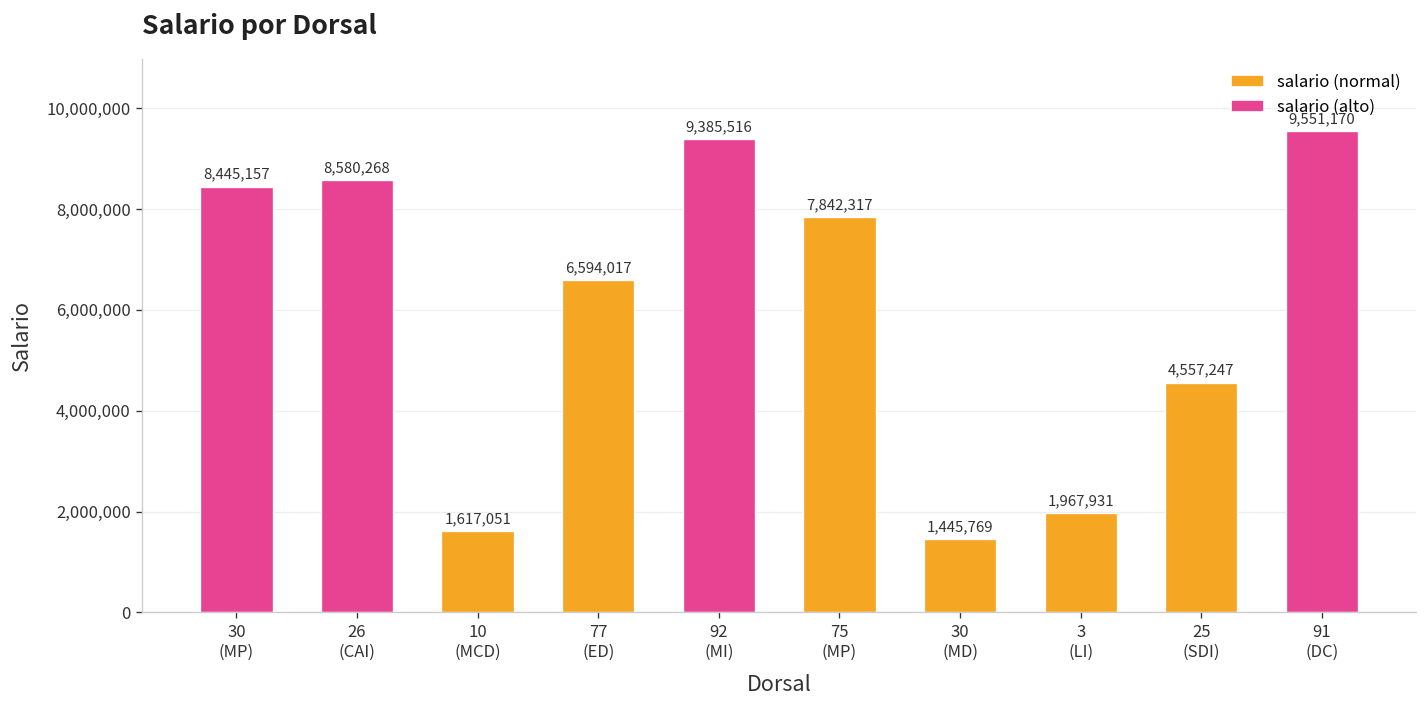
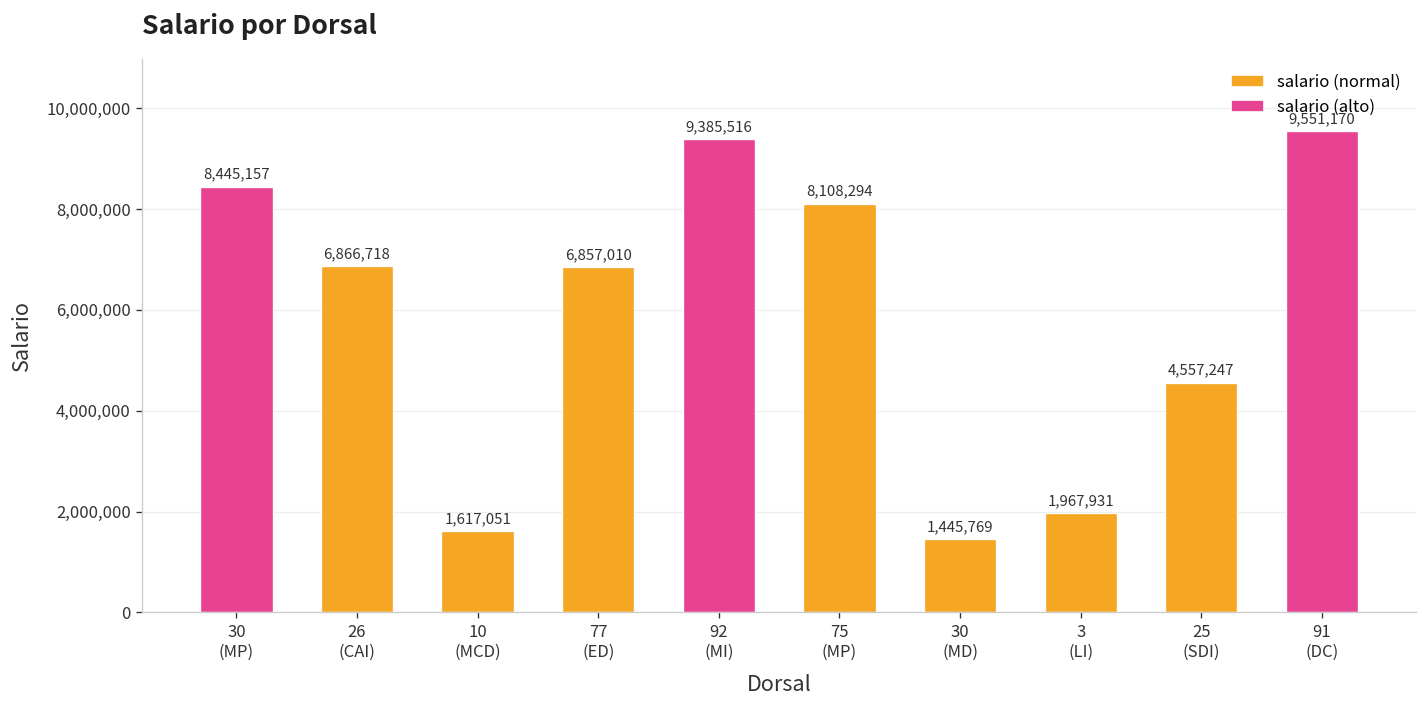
  {
    "30 (MP)": "8,445,157",
-   "26 (CAI)": "8,580,268",
+   "26 (CAI)": "6,866,718",
    "10 (MCD)": "1,617,051",
-   "77 (ED)": "6,594,017",
+   "77 (ED)": "6,857,010",
    "92 (MI)": "9,385,516",
-   "75 (MP)": "7,842,317",
+   "75 (MP)": "8,108,294",
    "30 (MD)": "1,445,769",
    "3 (LI)": "1,967,931",
    "25 (SDI)": "4,557,247",
    "91 (DC)": "9,551,170"
  }
